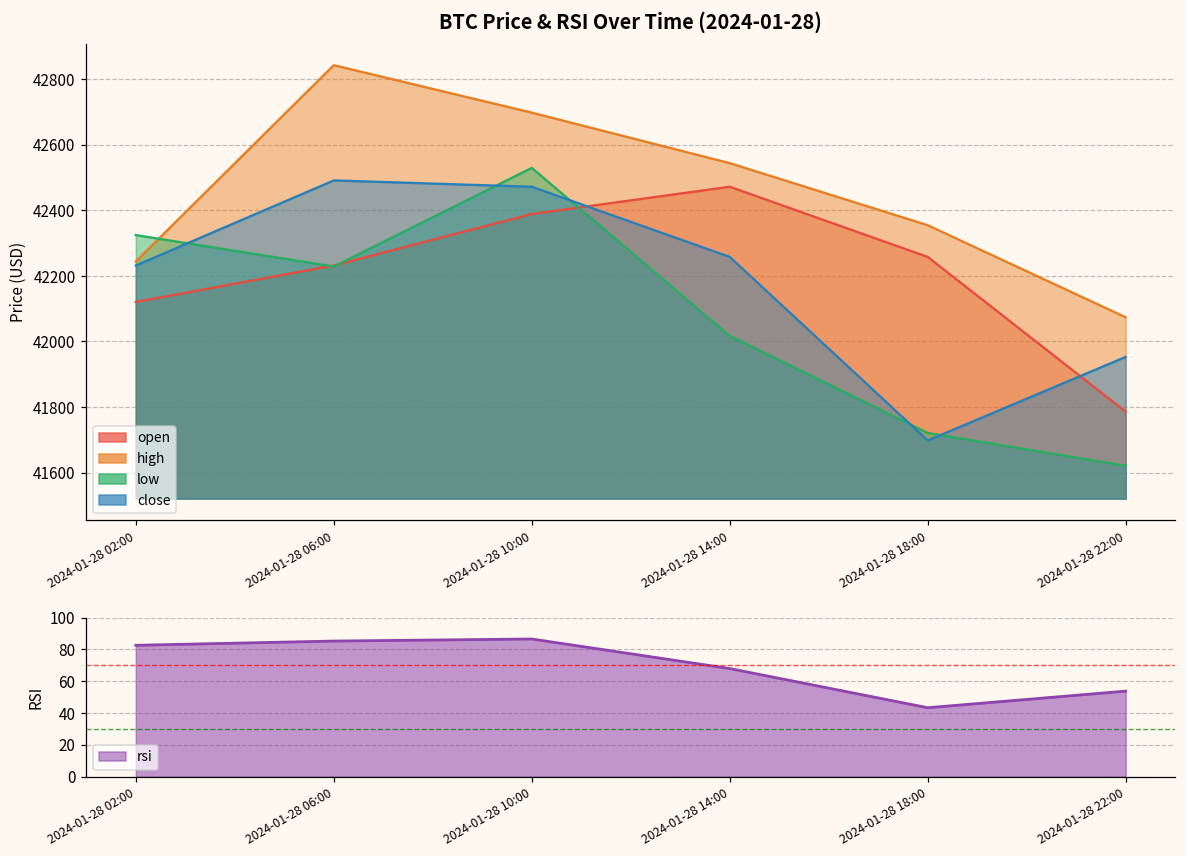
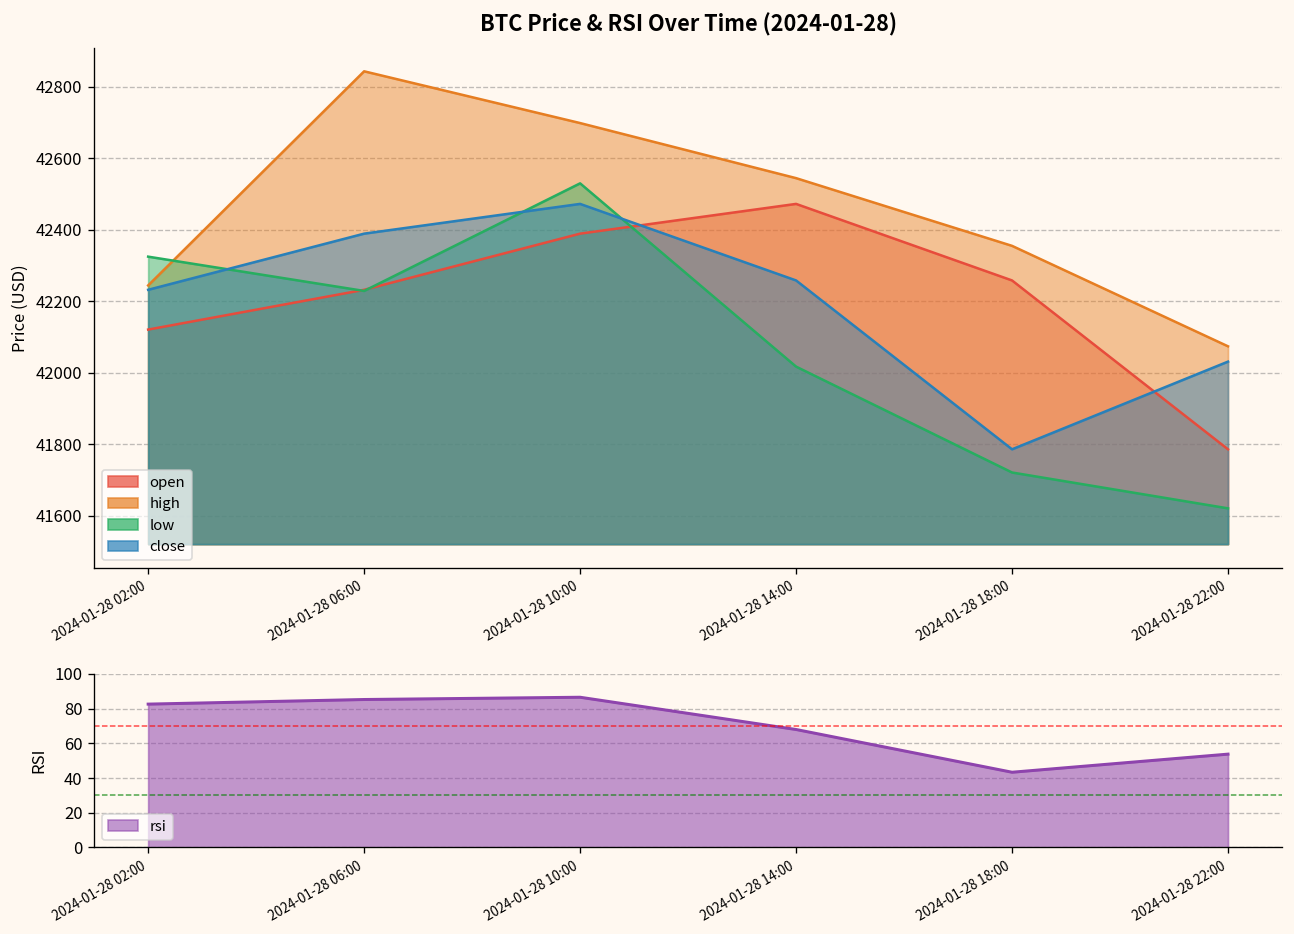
  {
    "BTC Price & RSI Over Time (2024-01-28)": {
      "low": {
        "2024-01-28 02:00": 42320,
        "2024-01-28 10:00": 42530,
        "2024-01-28 14:00": 42020,
        "2024-01-28 18:00": 41720,
        "2024-01-28 22:00": 41620
      },
      "close": {
        "2024-01-28 02:00": 42230,
-       "2024-01-28 06:00": 42490,
+       "2024-01-28 06:00": 42390,
        "2024-01-28 10:00": 42470,
        "2024-01-28 14:00": 42260,
-       "2024-01-28 18:00": 41700,
-       "2024-01-28 22:00": 41950
+       "2024-01-28 18:00": 41790,
+       "2024-01-28 22:00": 42030
      }
    }
  }
